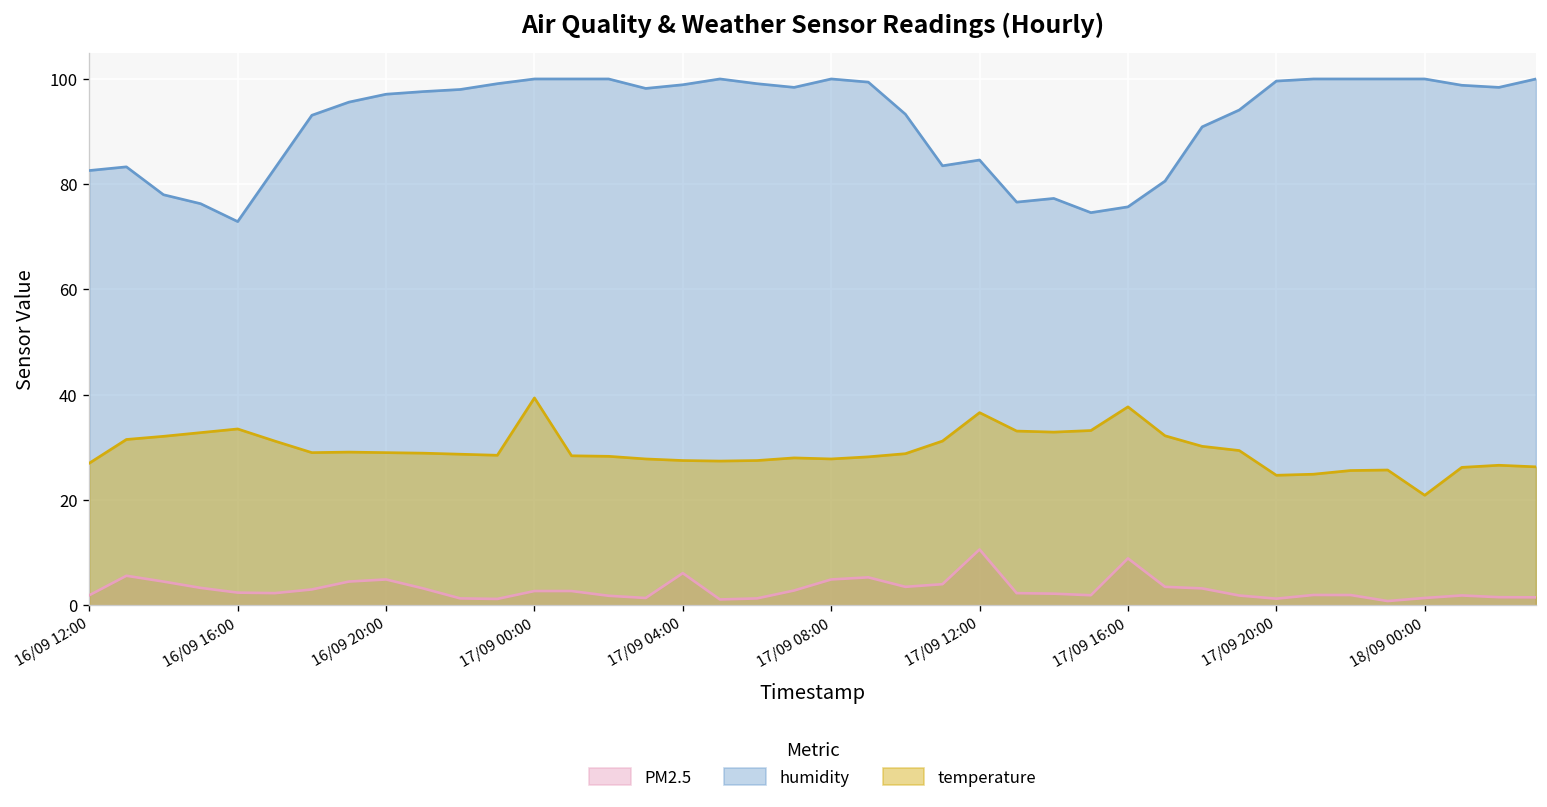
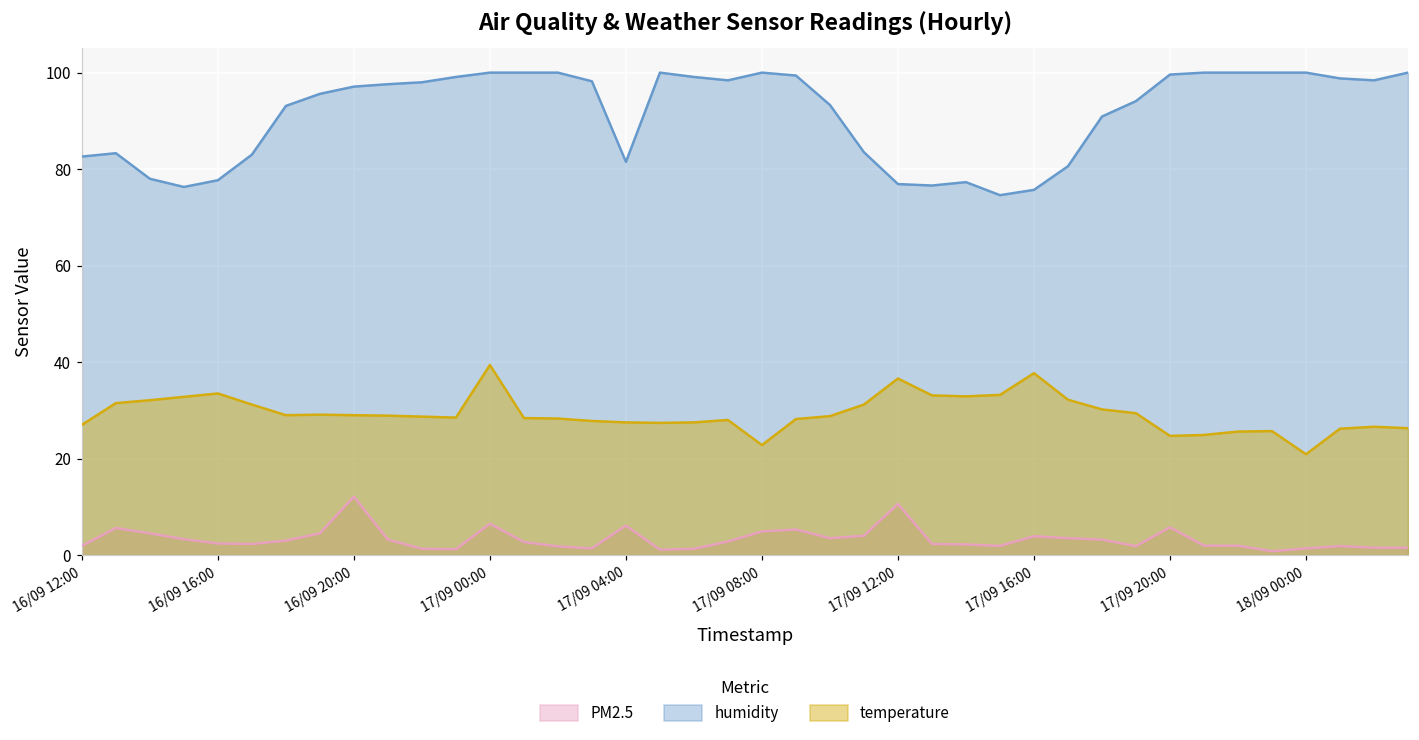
  {
    "PM2.5": {
      "16/09 12:00": 2,
      "16/09 16:00": 2,
-     "16/09 20:00": 5,
-     "17/09 00:00": 3,
+     "16/09 20:00": 12,
+     "17/09 00:00": 7,
      "17/09 04:00": 6,
      "17/09 08:00": 5,
      "17/09 12:00": 11,
-     "17/09 16:00": 9,
-     "17/09 20:00": 1,
+     "17/09 16:00": 4,
+     "17/09 20:00": 6,
      "18/09 00:00": 1
    },
    "humidity": {
      "16/09 12:00": 83,
-     "16/09 16:00": 73,
+     "16/09 16:00": 78,
      "16/09 20:00": 97,
      "17/09 00:00": 100,
-     "17/09 04:00": 99,
+     "17/09 04:00": 82,
      "17/09 08:00": 100,
-     "17/09 12:00": 85,
+     "17/09 12:00": 77,
      "17/09 16:00": 76,
      "17/09 20:00": 100,
      "18/09 00:00": 100
    },
    "temperature": {
      "16/09 12:00": 27,
      "16/09 16:00": 34,
      "16/09 20:00": 29,
      "17/09 00:00": 39,
      "17/09 04:00": 28,
-     "17/09 08:00": 28,
+     "17/09 08:00": 23,
      "17/09 12:00": 37,
      "17/09 16:00": 38,
      "17/09 20:00": 25,
      "18/09 00:00": 21
    }
  }
